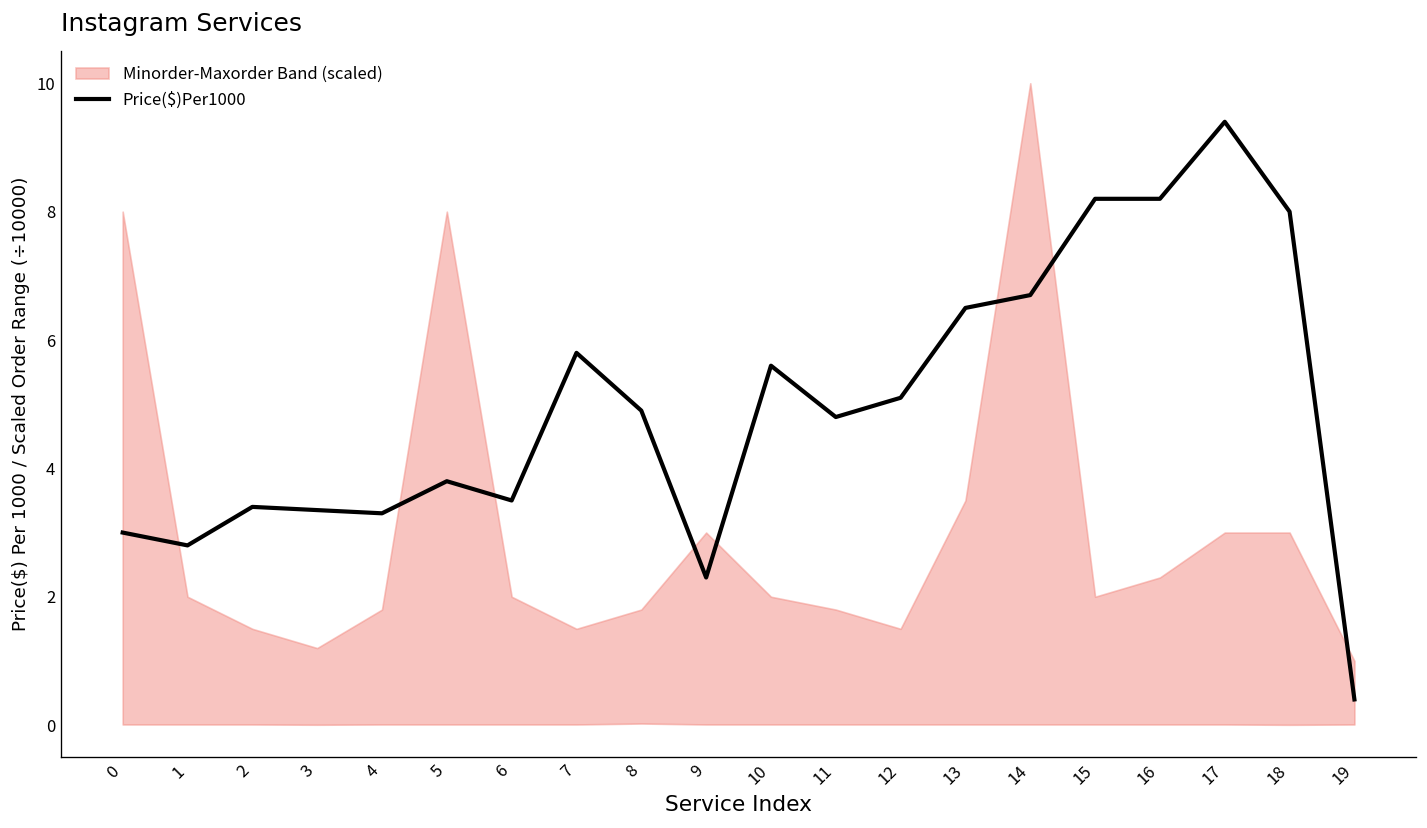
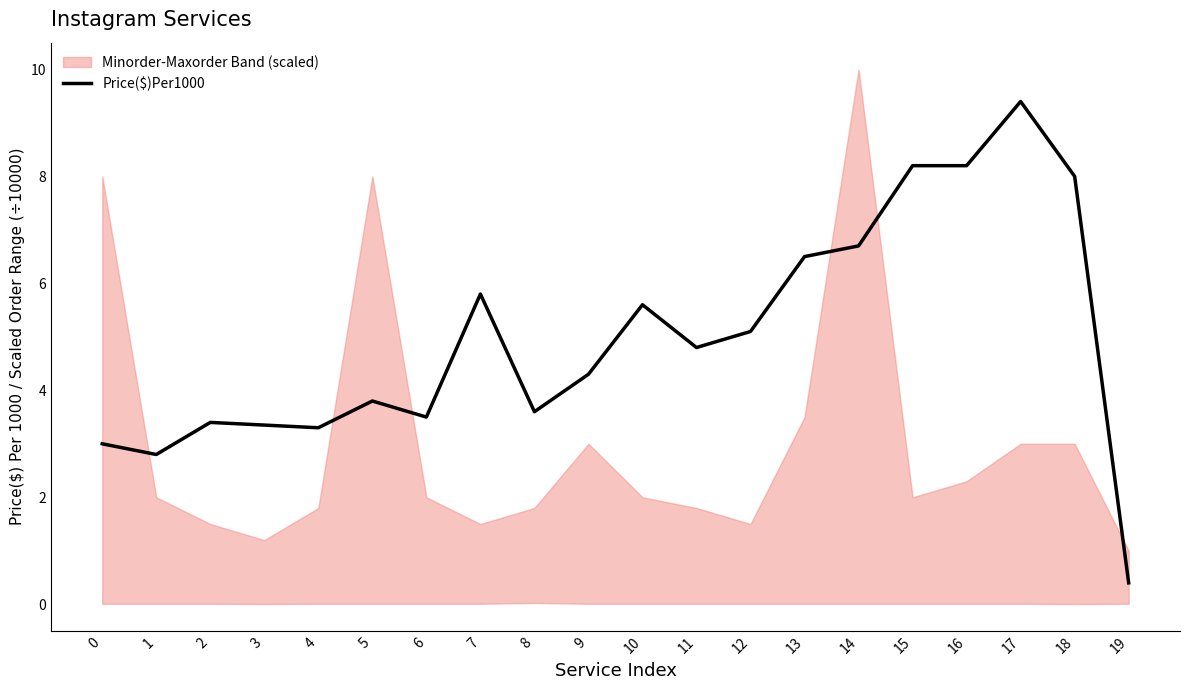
  {
    "Price($)Per1000": {
      "0": 3.0,
      "1": 2.8,
      "2": 3.4,
      "3": 3.4,
      "4": 3.3,
      "5": 3.8,
      "6": 3.5,
      "7": 5.8,
-     "8": 4.9,
-     "9": 2.3,
+     "8": 3.6,
+     "9": 4.3,
      "10": 5.6,
      "11": 4.8,
      "12": 5.1,
      "13": 6.5,
      "14": 6.7,
      "15": 8.2,
      "16": 8.2,
      "17": 9.4,
      "18": 8.0,
      "19": 0.4
    }
  }
